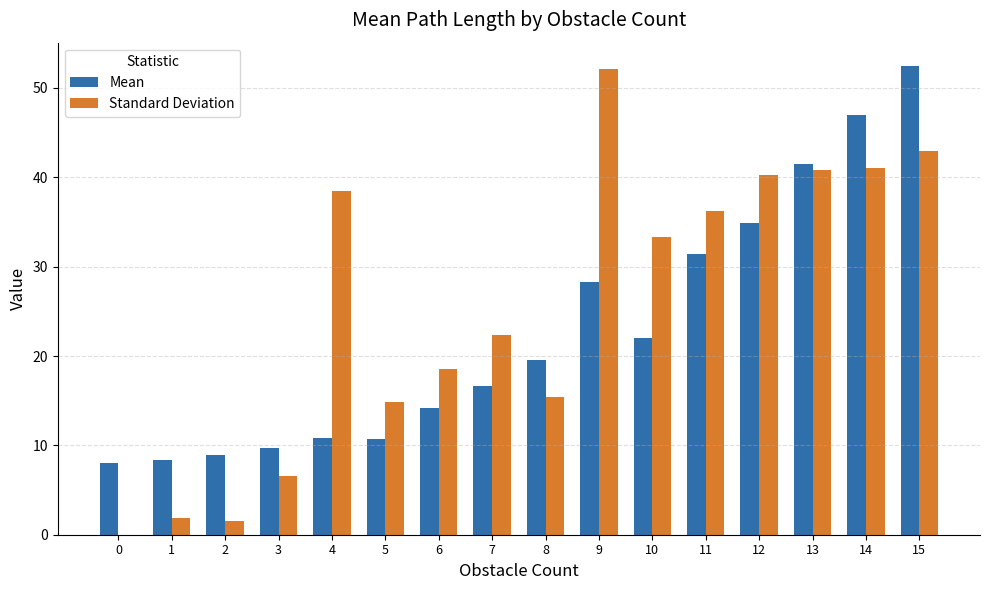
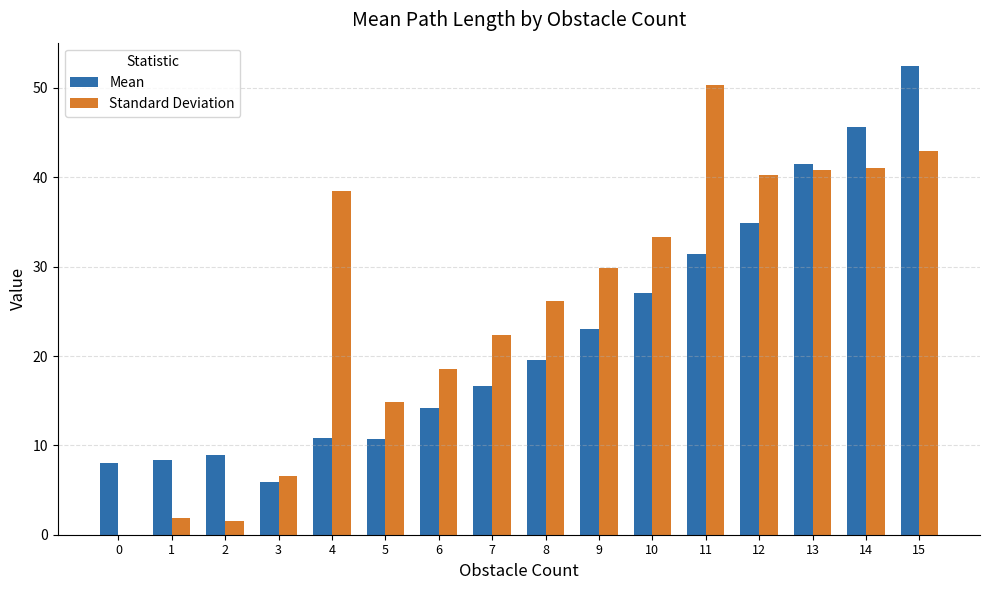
  {
    "Mean": {
      "0": 8,
      "1": 8,
      "2": 9,
-     "3": 10,
+     "3": 6,
      "4": 11,
      "5": 11,
      "6": 14,
      "7": 17,
      "8": 20,
-     "9": 28,
-     "10": 22,
+     "9": 23,
+     "10": 27,
      "11": 31,
      "12": 35,
      "13": 42,
-     "14": 47,
+     "14": 46,
      "15": 52
    },
    "Standard Deviation": {
      "0": 0,
      "1": 2,
      "2": 2,
      "3": 7,
      "4": 38,
      "5": 15,
      "6": 19,
      "7": 22,
-     "8": 15,
-     "9": 52,
+     "8": 26,
+     "9": 30,
      "10": 33,
-     "11": 36,
+     "11": 50,
      "12": 40,
      "13": 41,
      "14": 41,
      "15": 43
    }
  }
